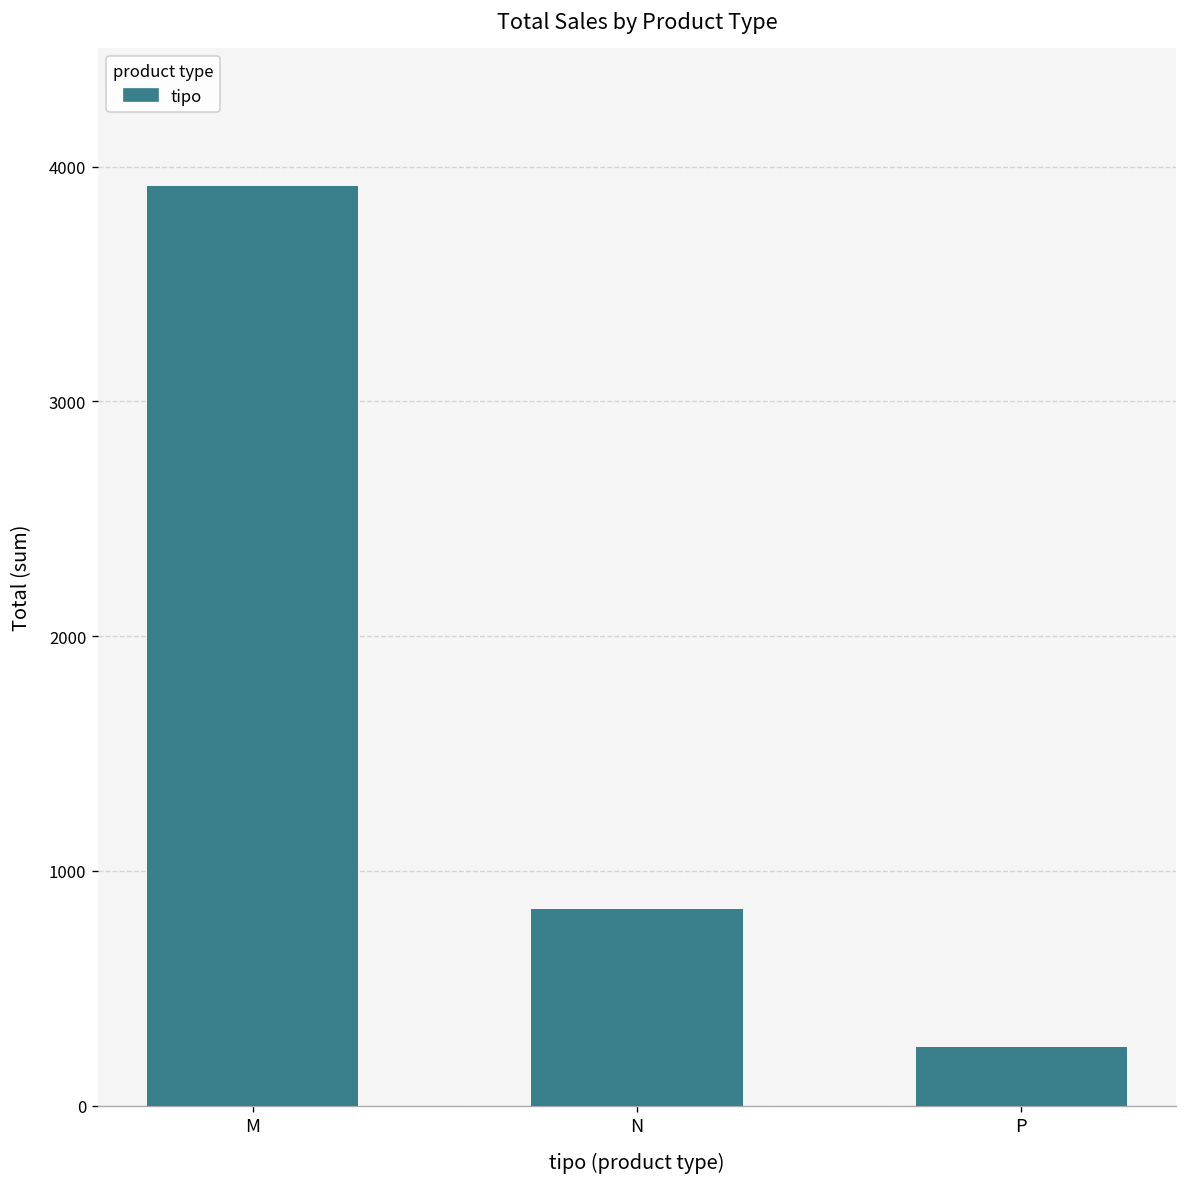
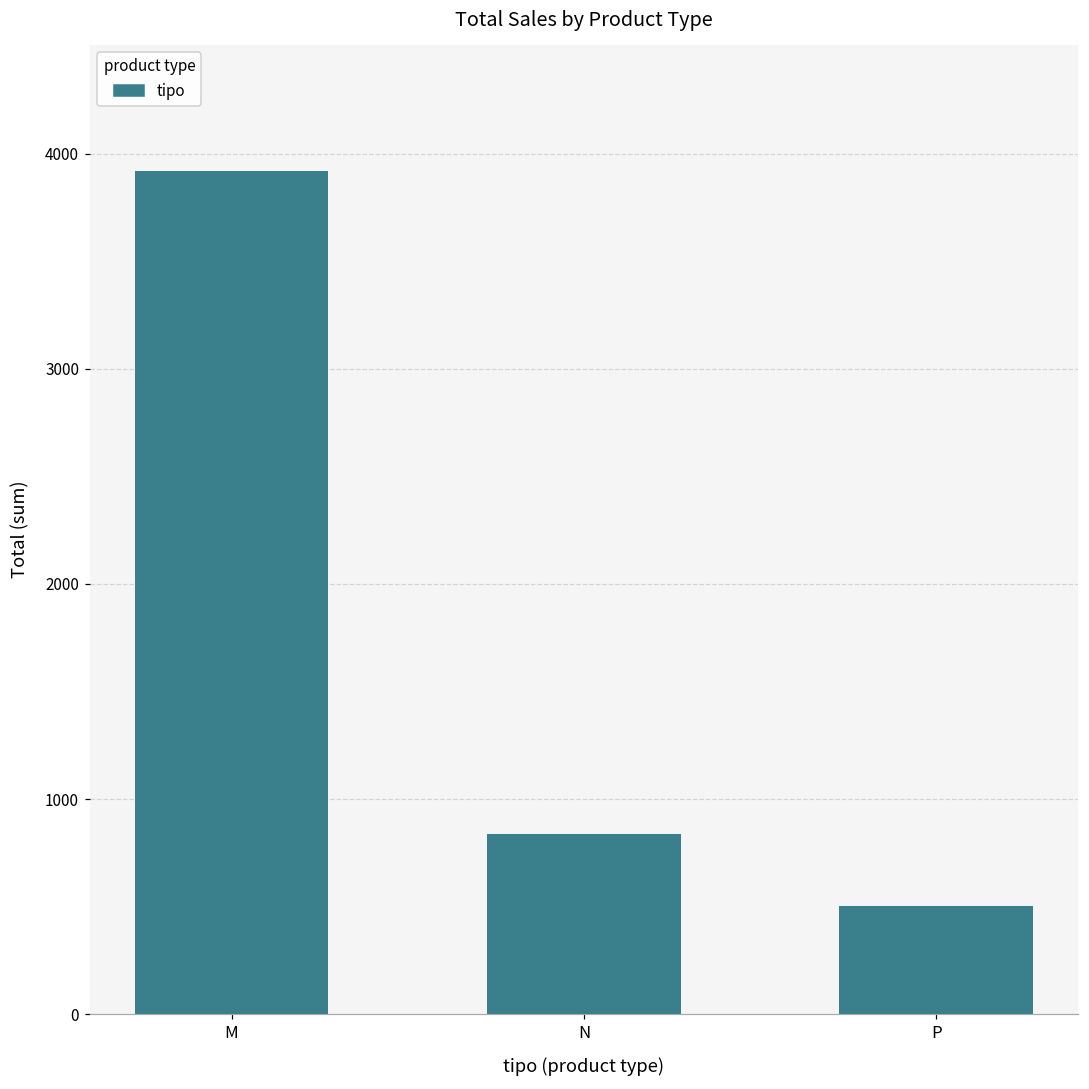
  {
    "M": 3920,
    "N": 840,
-   "P": 250
+   "P": 510
  }
